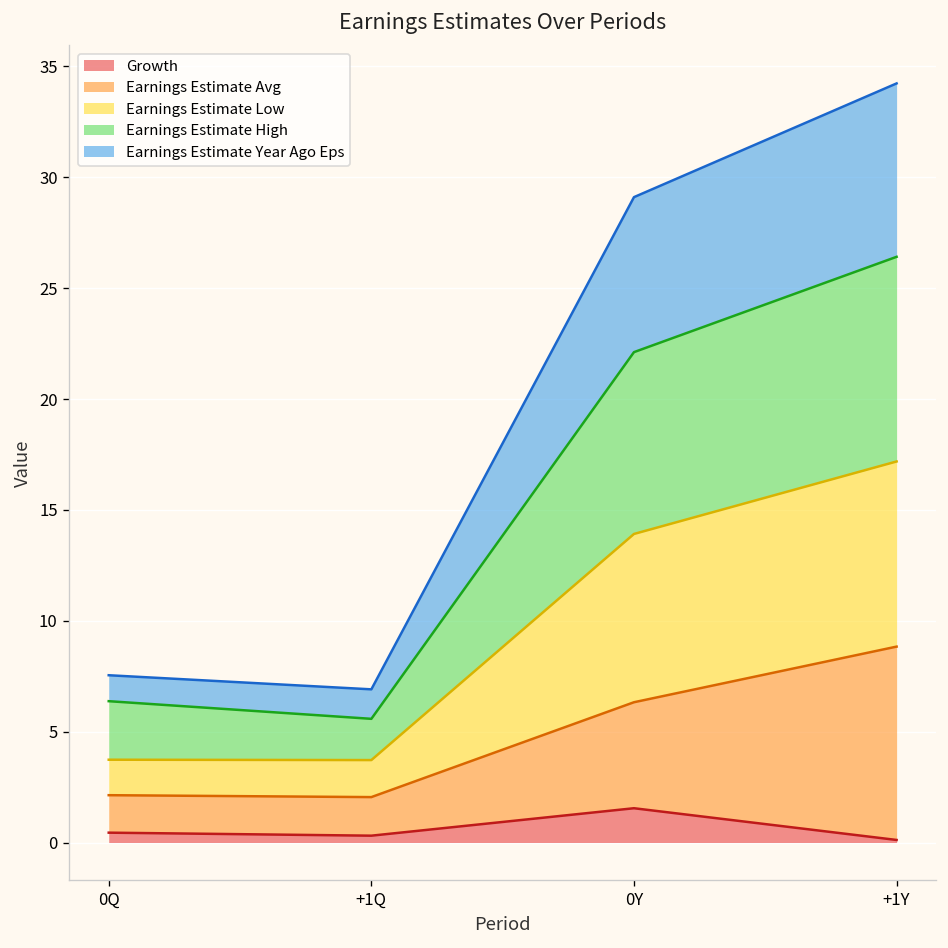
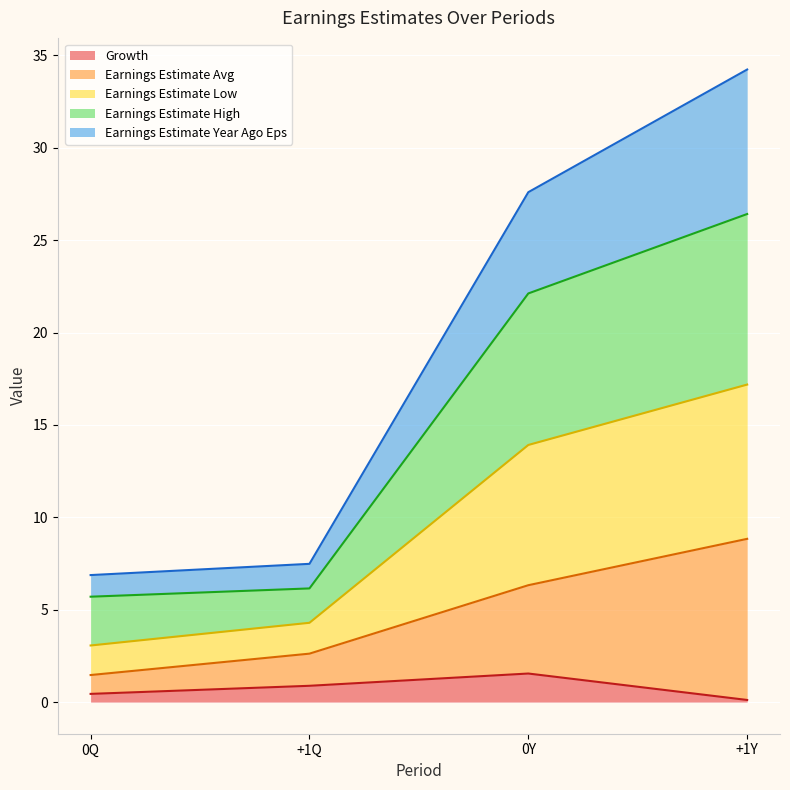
  {
    "Growth": {
      "0Q": 0.4,
-     "+1Q": 0.3,
+     "+1Q": 0.9,
      "0Y": 1.5,
      "+1Y": 0.1
    },
    "Earnings Estimate Avg": {
-     "0Q": 1.7,
+     "0Q": 1.0,
      "+1Q": 1.7,
      "0Y": 4.8,
      "+1Y": 8.7
    },
    "Earnings Estimate Low": {
      "0Q": 1.6,
      "+1Q": 1.7,
      "0Y": 7.6,
      "+1Y": 8.4
    },
    "Earnings Estimate High": {
      "0Q": 2.6,
      "+1Q": 1.9,
      "0Y": 8.2,
      "+1Y": 9.2
    },
    "Earnings Estimate Year Ago Eps": {
      "0Q": 1.2,
      "+1Q": 1.3,
-     "0Y": 7.0,
+     "0Y": 5.5,
      "+1Y": 7.8
    }
  }
